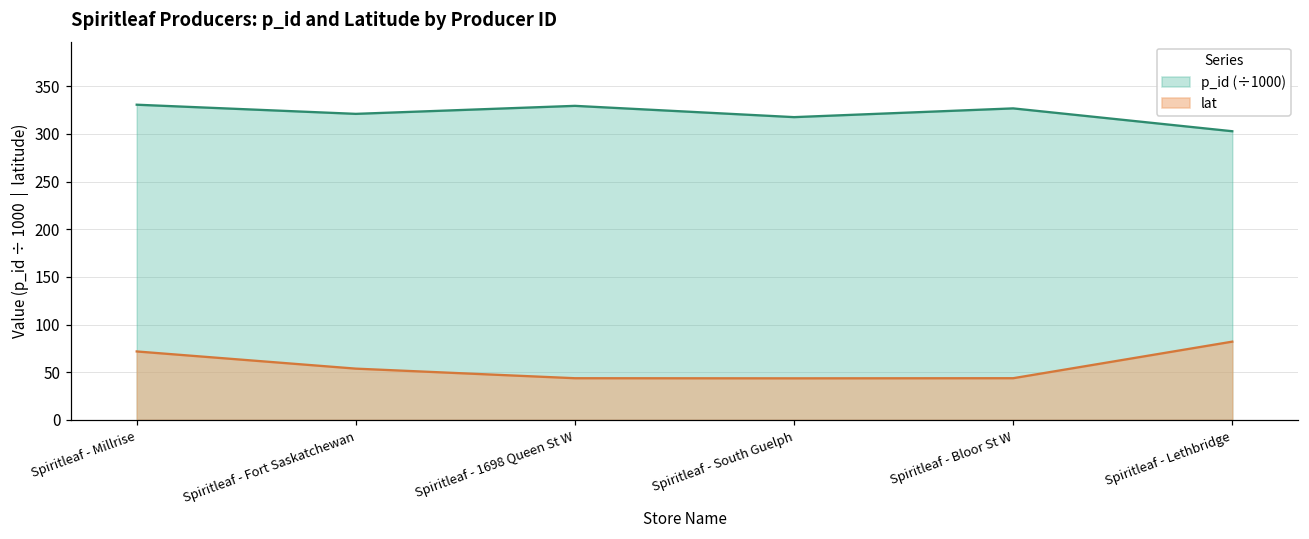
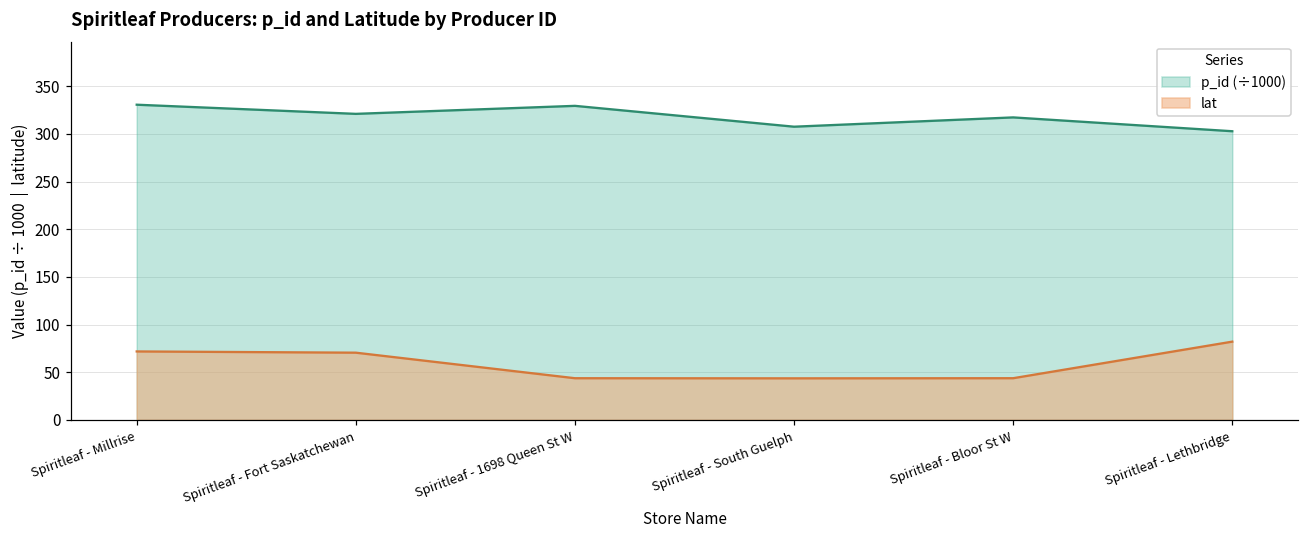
  {
    "p_id (÷1000)": {
      "Spiritleaf - Millrise": 330,
      "Spiritleaf - Fort Saskatchewan": 320,
      "Spiritleaf - 1698 Queen St W": 330,
-     "Spiritleaf - South Guelph": 320,
-     "Spiritleaf - Bloor St W": 330,
+     "Spiritleaf - South Guelph": 310,
+     "Spiritleaf - Bloor St W": 320,
      "Spiritleaf - Lethbridge": 300
    },
    "lat": {
      "Spiritleaf - Millrise": 70,
-     "Spiritleaf - Fort Saskatchewan": 50,
+     "Spiritleaf - Fort Saskatchewan": 70,
      "Spiritleaf - 1698 Queen St W": 40,
      "Spiritleaf - South Guelph": 40,
      "Spiritleaf - Bloor St W": 40,
      "Spiritleaf - Lethbridge": 80
    }
  }
